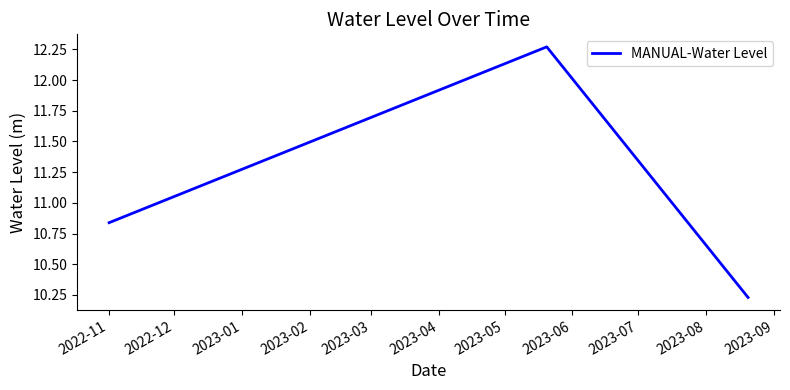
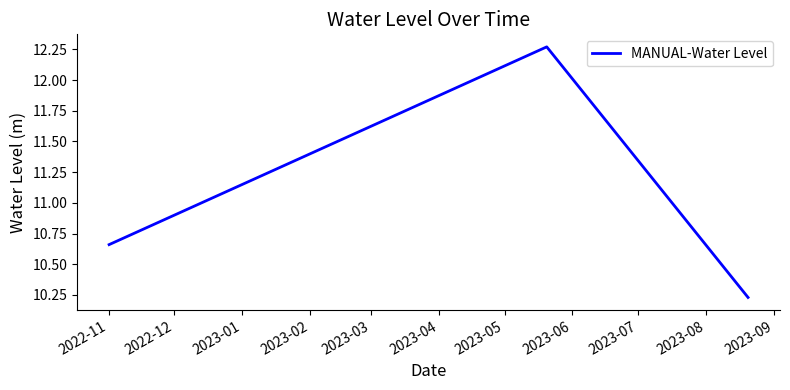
  {
-   "2022-11": 10.84
+   "2022-11": 10.66
  }
